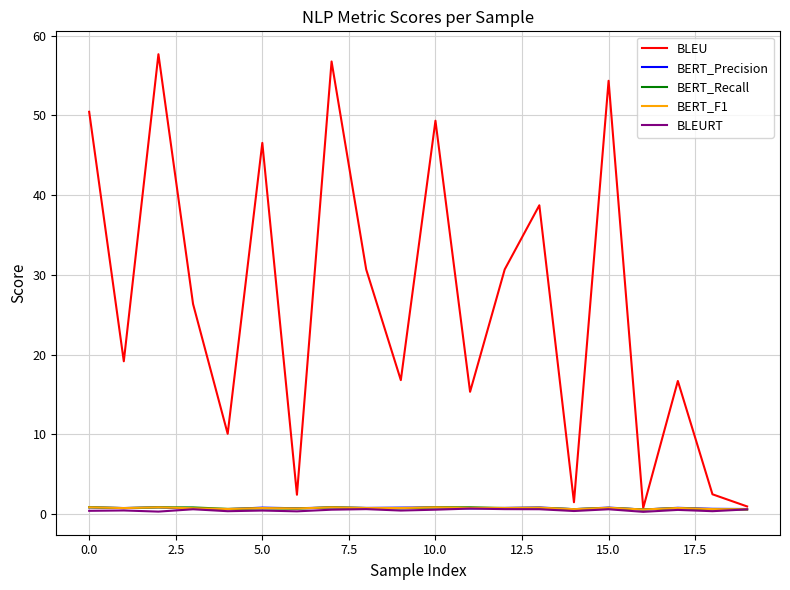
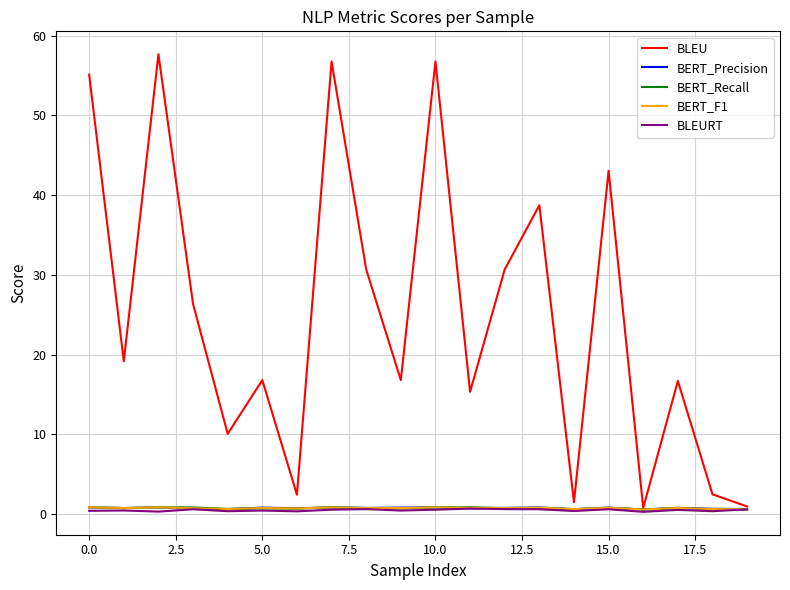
  {
    "BLEU": {
-     "0.0": 50,
-     "5.0": 47,
-     "10.0": 49,
-     "15.0": 54
+     "0.0": 55,
+     "5.0": 17,
+     "10.0": 57,
+     "15.0": 43
    },
    "BLEURT": {
      "0.0": 0
    }
  }
